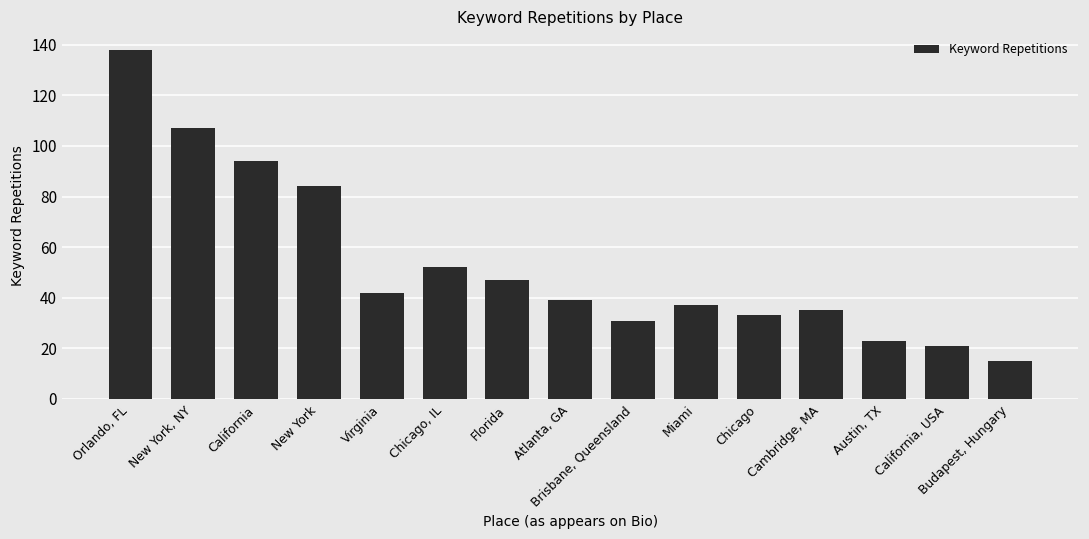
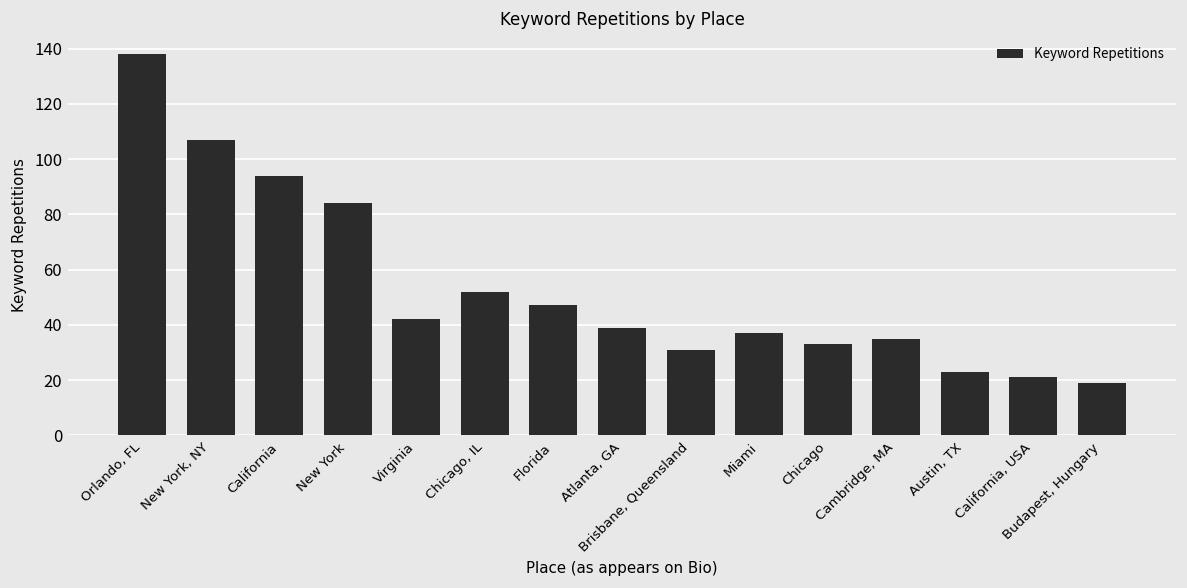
  {
    "Orlando, FL": 138,
    "New York, NY": 107,
    "California": 94,
    "New York": 84,
    "Virginia": 42,
    "Chicago, IL": 52,
    "Florida": 47,
    "Atlanta, GA": 39,
    "Brisbane, Queensland": 31,
    "Miami": 37,
    "Chicago": 33,
    "Cambridge, MA": 35,
    "Austin, TX": 23,
    "California, USA": 21,
-   "Budapest, Hungary": 15
+   "Budapest, Hungary": 19
  }
